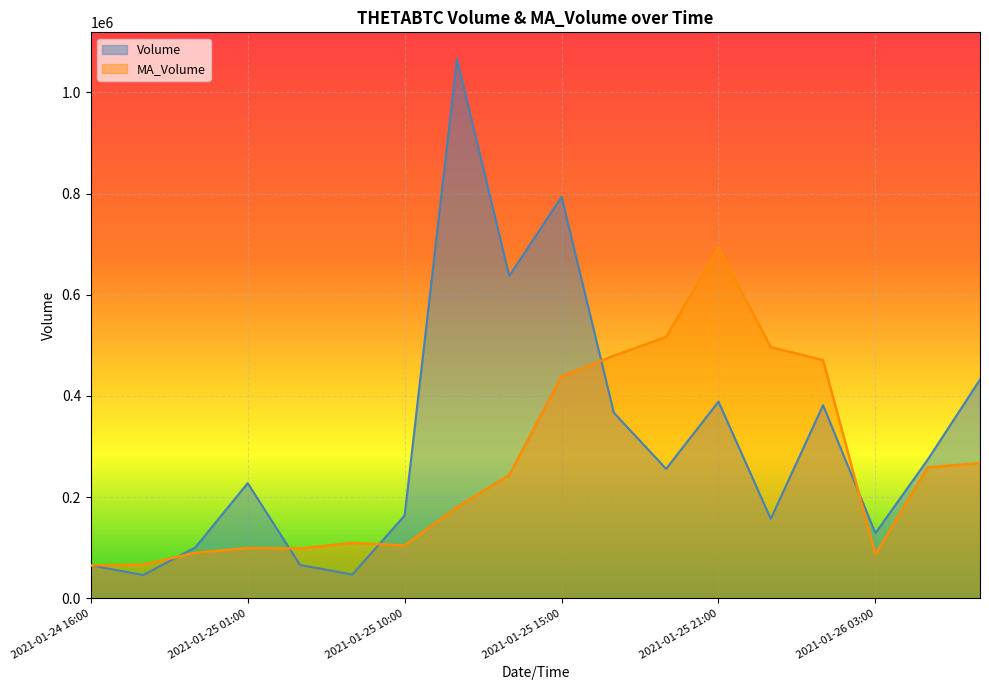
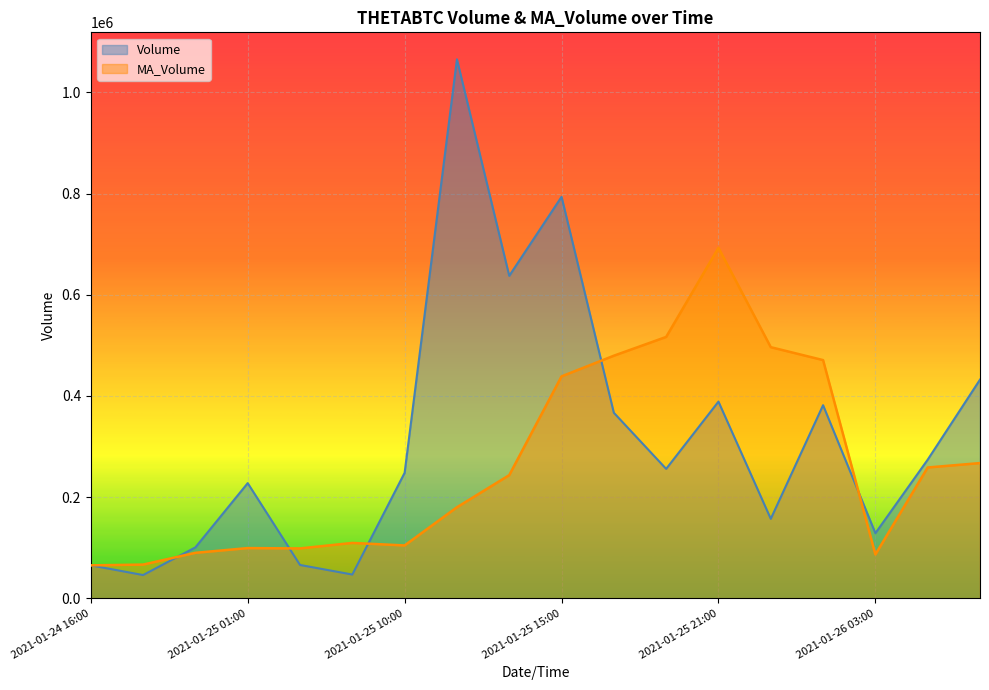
  {
    "Volume": {
      "2021-01-25 01:00": 230000,
-     "2021-01-25 10:00": 160000,
+     "2021-01-25 10:00": 250000,
      "2021-01-25 15:00": 790000,
      "2021-01-25 21:00": 390000,
      "2021-01-26 03:00": 130000
    },
    "MA_Volume": {
      "2021-01-25 01:00": 100000,
      "2021-01-25 10:00": 100000,
      "2021-01-25 15:00": 440000,
      "2021-01-25 21:00": 690000,
      "2021-01-26 03:00": 90000
    }
  }
